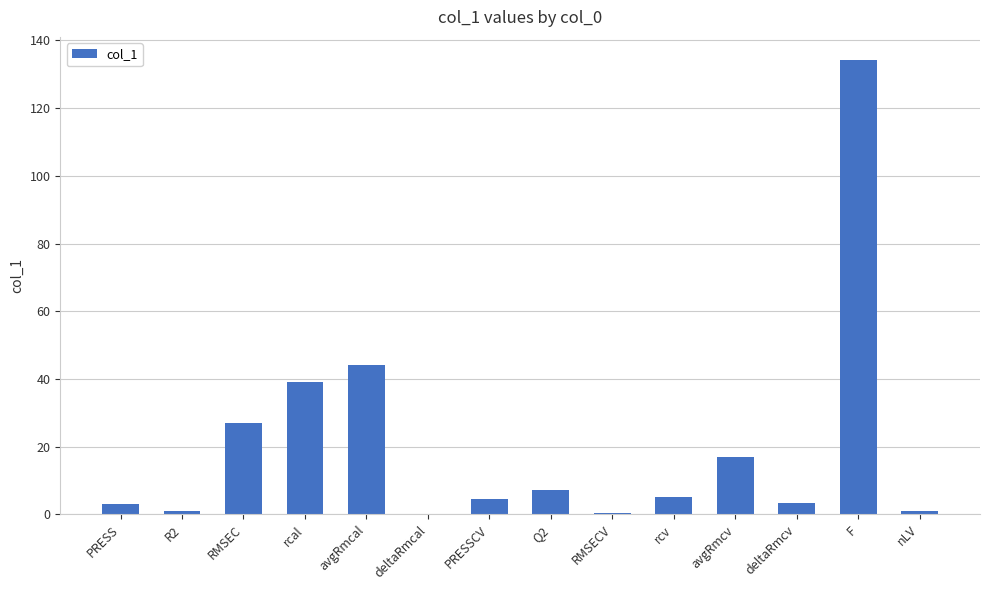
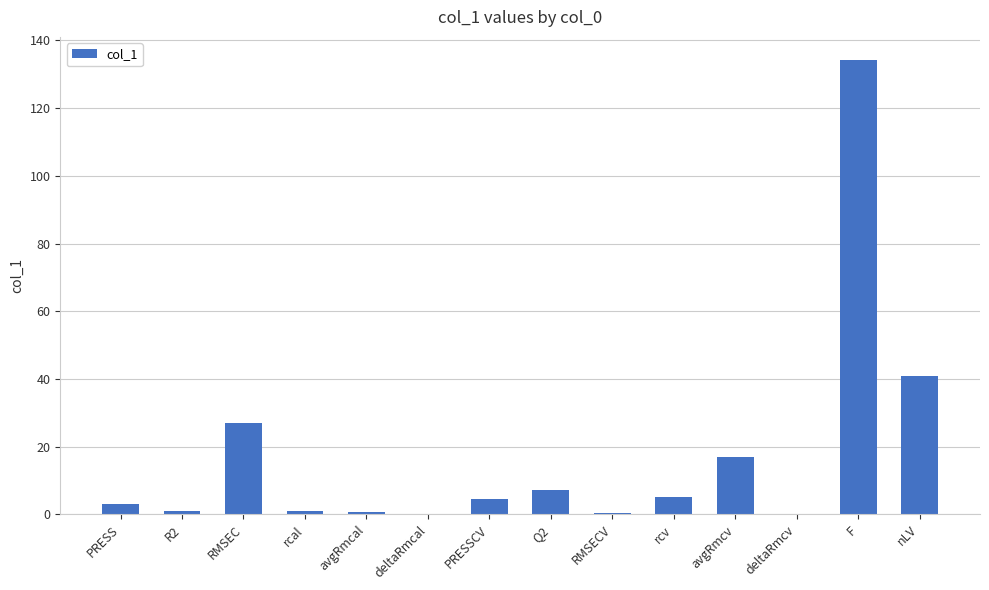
  {
    "PRESS": 3,
    "R2": 1,
    "RMSEC": 27,
-   "rcal": 39,
-   "avgRmcal": 44,
+   "rcal": 1,
+   "avgRmcal": 1,
    "PRESSCV": 4,
    "Q2": 7,
    "rcv": 5,
    "avgRmcv": 17,
-   "deltaRmcv": 3,
+   "deltaRmcv": 0,
    "F": 134,
-   "nLV": 1
+   "nLV": 41
  }
